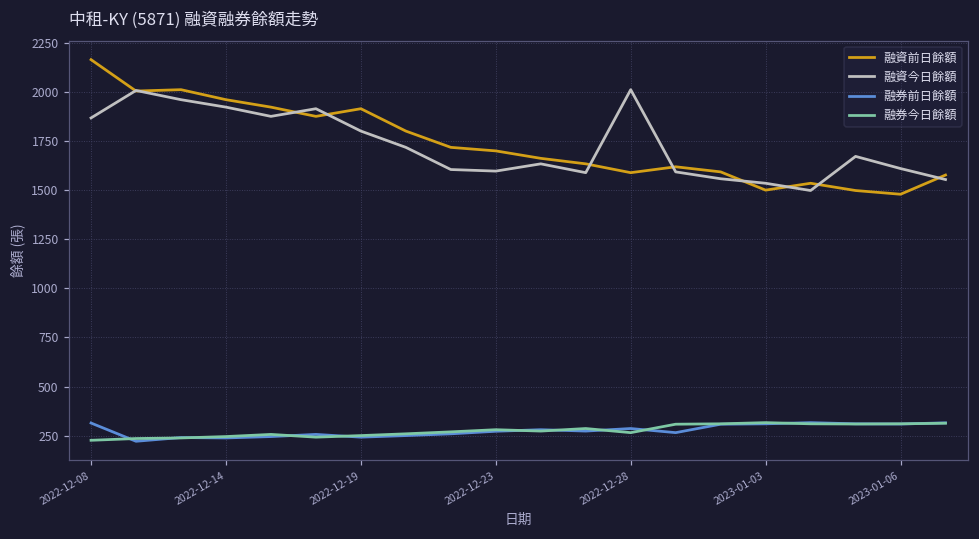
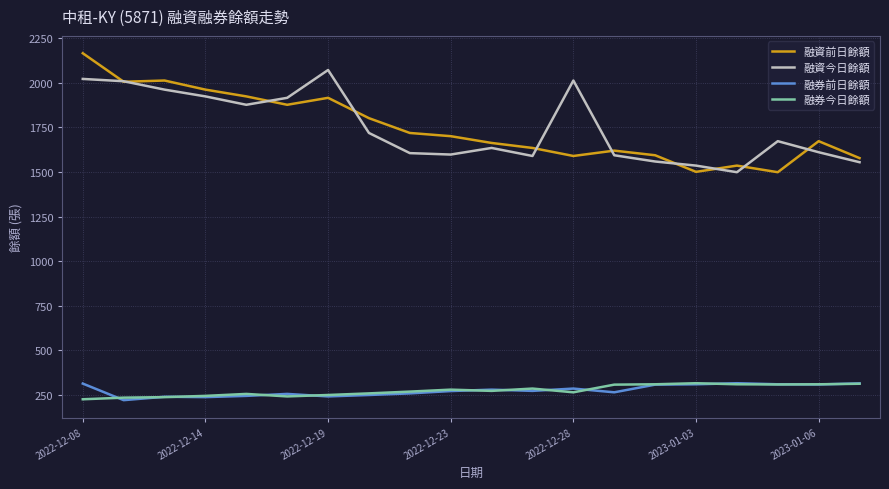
  {
    "融資前日餘額": {
      "2022-12-08": 2170,
      "2022-12-14": 1960,
      "2022-12-19": 1920,
      "2022-12-23": 1700,
      "2022-12-28": 1590,
      "2023-01-03": 1500,
-     "2023-01-06": 1480
+     "2023-01-06": 1670
    },
    "融資今日餘額": {
-     "2022-12-08": 1870,
+     "2022-12-08": 2020,
      "2022-12-14": 1920,
-     "2022-12-19": 1800,
+     "2022-12-19": 2070,
      "2022-12-23": 1600,
      "2022-12-28": 2010,
      "2023-01-03": 1540,
      "2023-01-06": 1610
    },
    "融券前日餘額": {
      "2022-12-08": 310,
      "2022-12-28": 290
    },
    "融券今日餘額": {
      "2022-12-08": 230,
      "2022-12-28": 270
    }
  }
